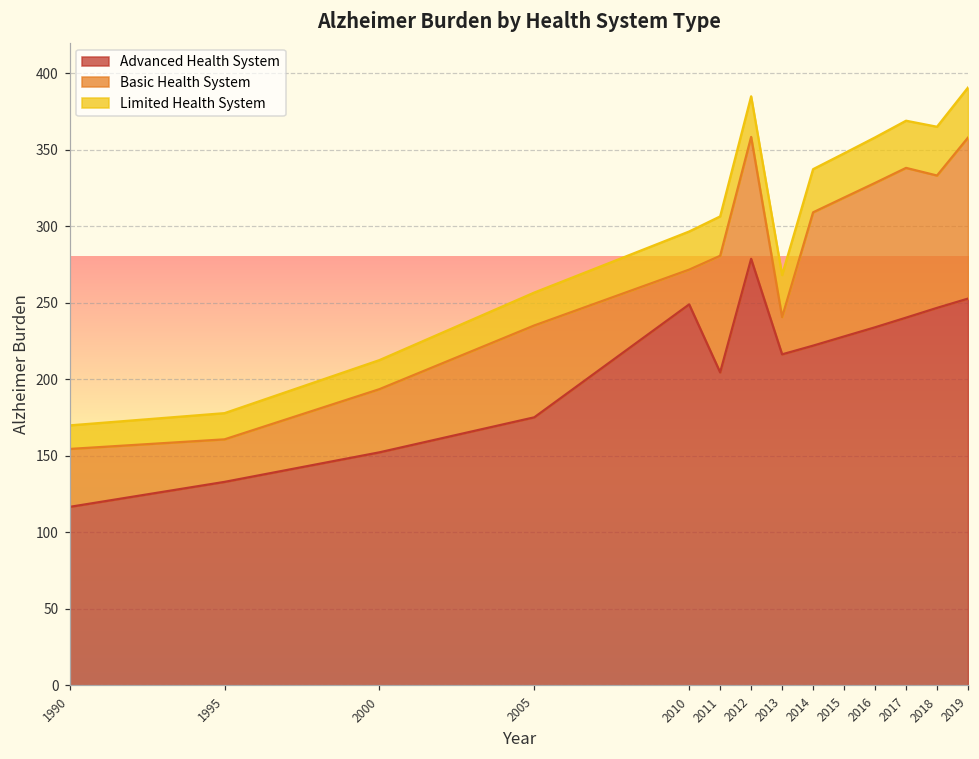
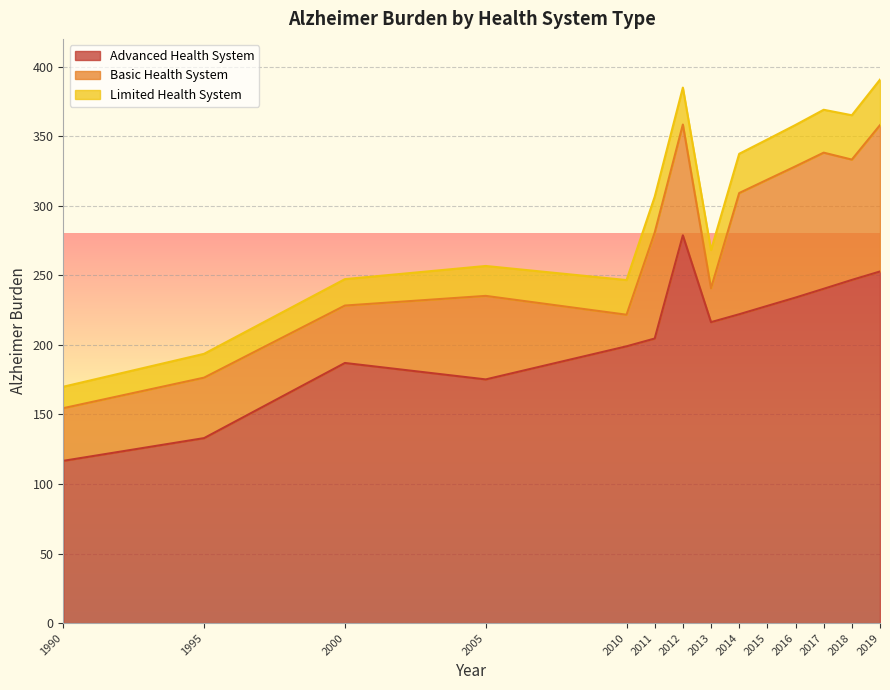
  {
    "Advanced Health System": {
      "1990": 117,
      "1995": 133,
-     "2000": 152,
+     "2000": 187,
      "2005": 175,
-     "2010": 249,
+     "2010": 199,
      "2011": 205,
      "2012": 279,
      "2013": 216,
      "2014": 222,
      "2015": 228,
      "2016": 234,
      "2017": 240,
      "2018": 247,
      "2019": 253
    },
    "Basic Health System": {
      "1990": 38,
-     "1995": 28,
+     "1995": 43,
      "2000": 41,
      "2005": 60,
      "2010": 23,
      "2011": 76,
      "2012": 80,
      "2013": 24,
      "2014": 87,
      "2015": 91,
      "2016": 94,
      "2017": 98,
      "2018": 87,
      "2019": 105
    },
    "Limited Health System": {
      "1990": 15,
      "1995": 17,
      "2000": 19,
      "2005": 22,
      "2010": 25,
      "2011": 26,
      "2012": 27,
      "2013": 27,
      "2014": 28,
      "2015": 29,
      "2016": 30,
      "2017": 31,
      "2018": 32,
      "2019": 33
    }
  }
